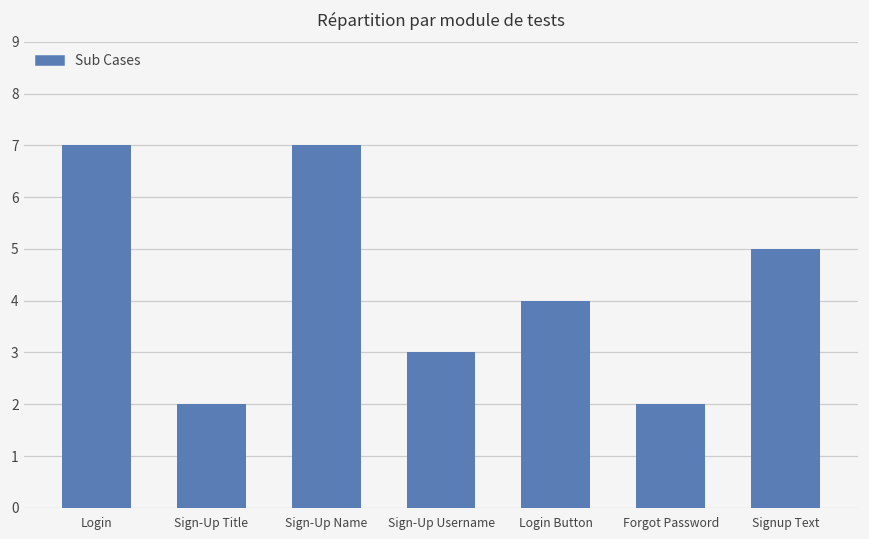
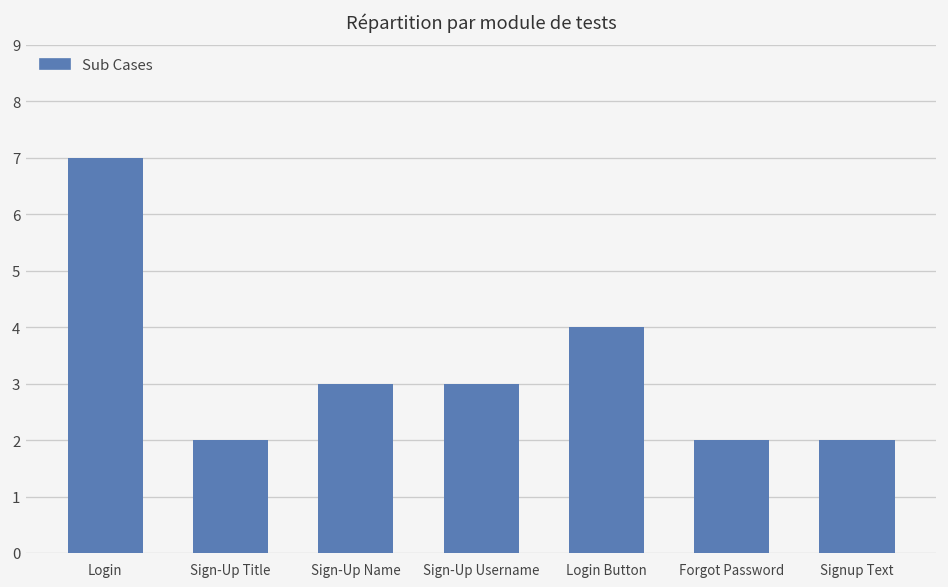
  {
    "Login": 7,
    "Sign-Up Title": 2,
-   "Sign-Up Name": 7,
+   "Sign-Up Name": 3,
    "Sign-Up Username": 3,
    "Login Button": 4,
    "Forgot Password": 2,
-   "Signup Text": 5
+   "Signup Text": 2
  }
